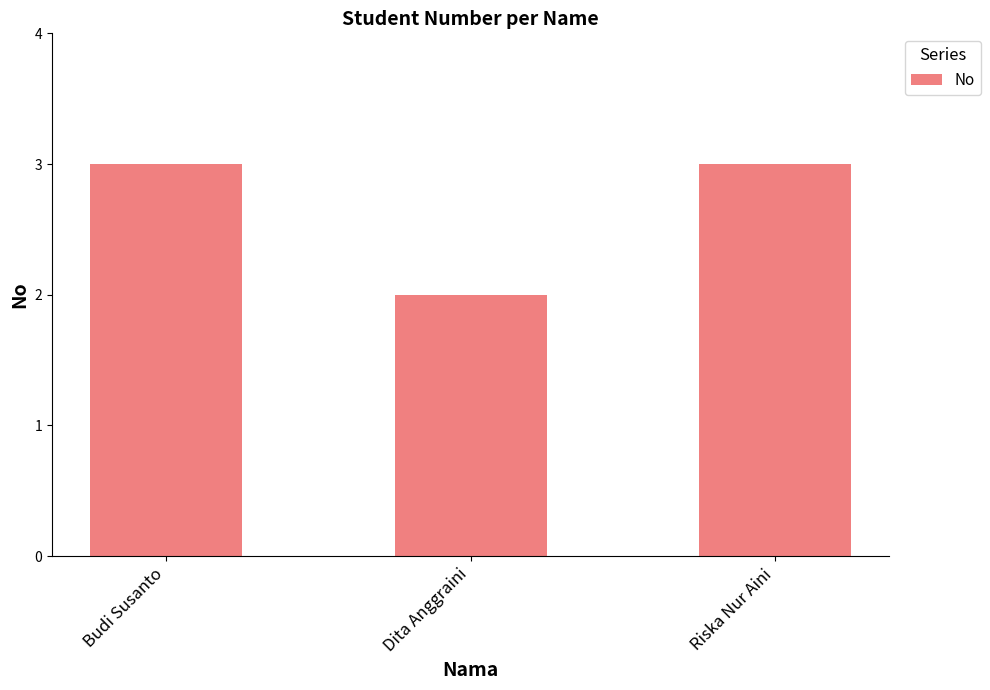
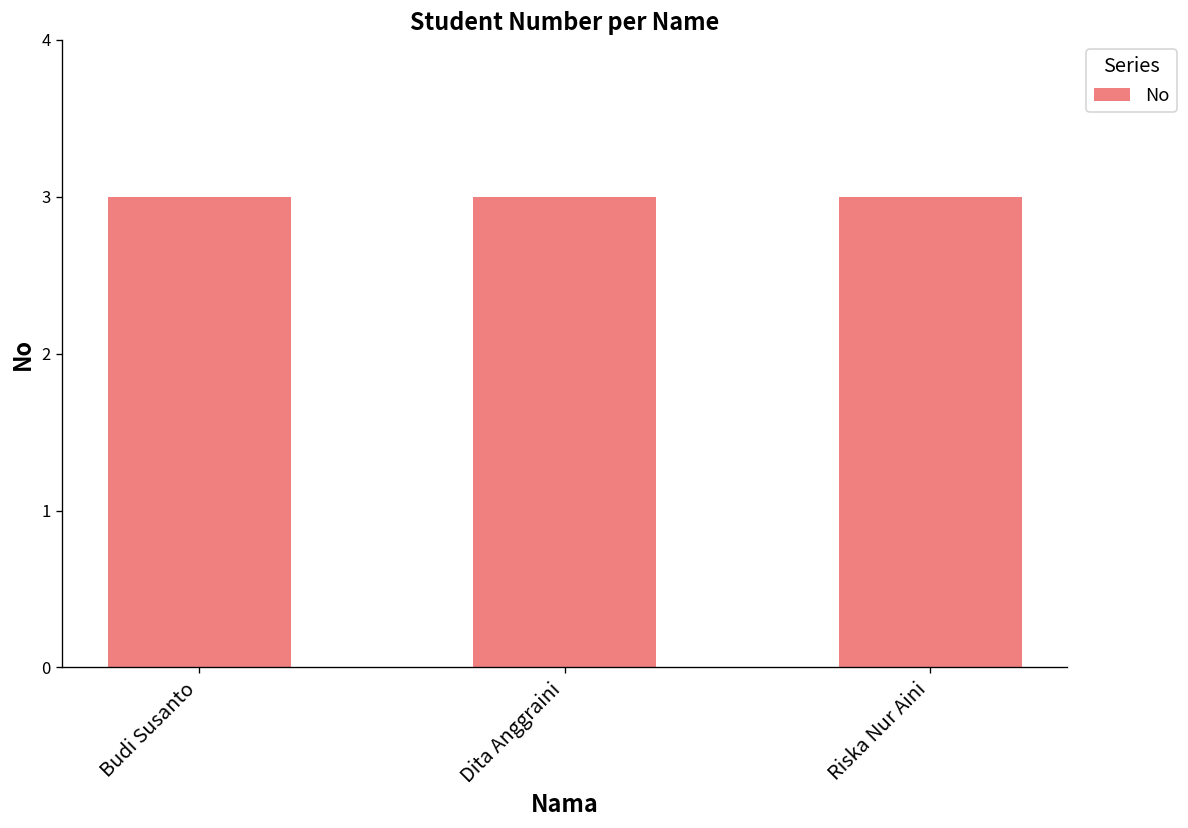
  {
    "Budi Susanto": 3,
-   "Dita Anggraini": 2,
+   "Dita Anggraini": 3,
    "Riska Nur Aini": 3
  }
